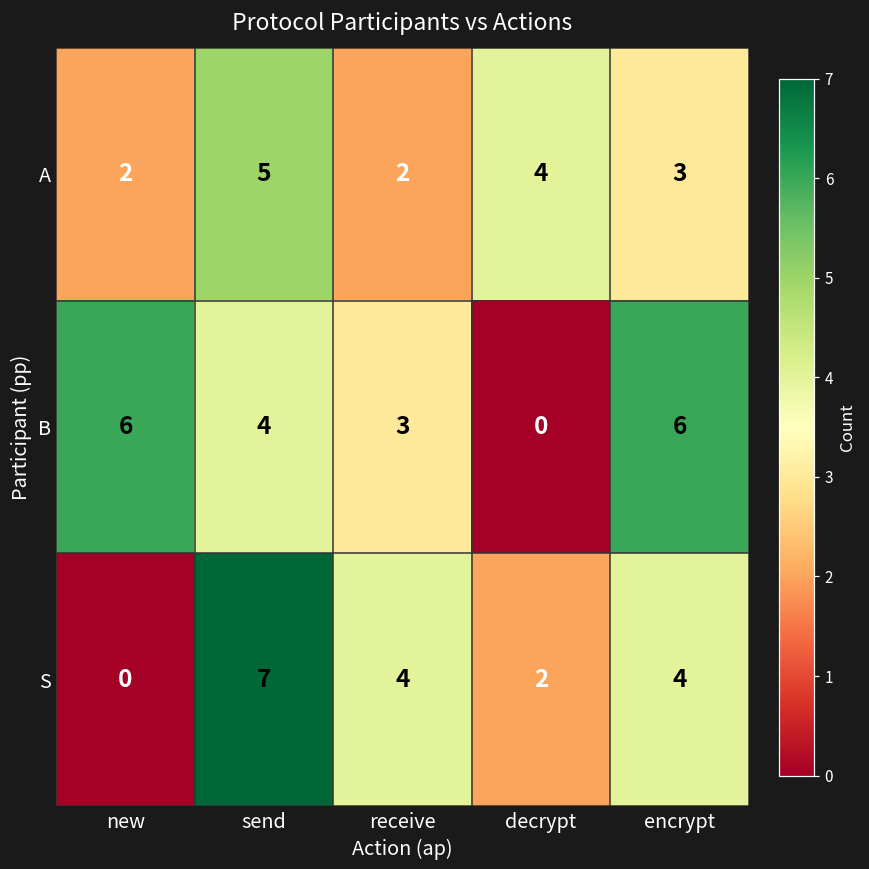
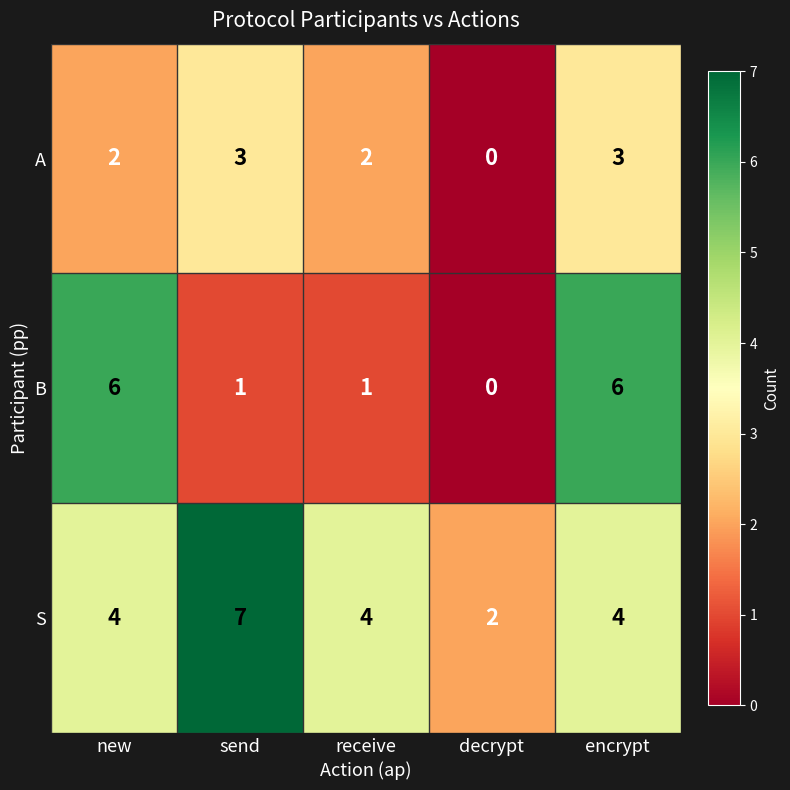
  {
    "A": {
      "new": 2,
-     "send": 5,
+     "send": 3,
      "receive": 2,
-     "decrypt": 4,
+     "decrypt": 0,
      "encrypt": 3
    },
    "B": {
      "new": 6,
-     "send": 4,
-     "receive": 3,
+     "send": 1,
+     "receive": 1,
      "decrypt": 0,
      "encrypt": 6
    },
    "S": {
-     "new": 0,
+     "new": 4,
      "send": 7,
      "receive": 4,
      "decrypt": 2,
      "encrypt": 4
    }
  }
